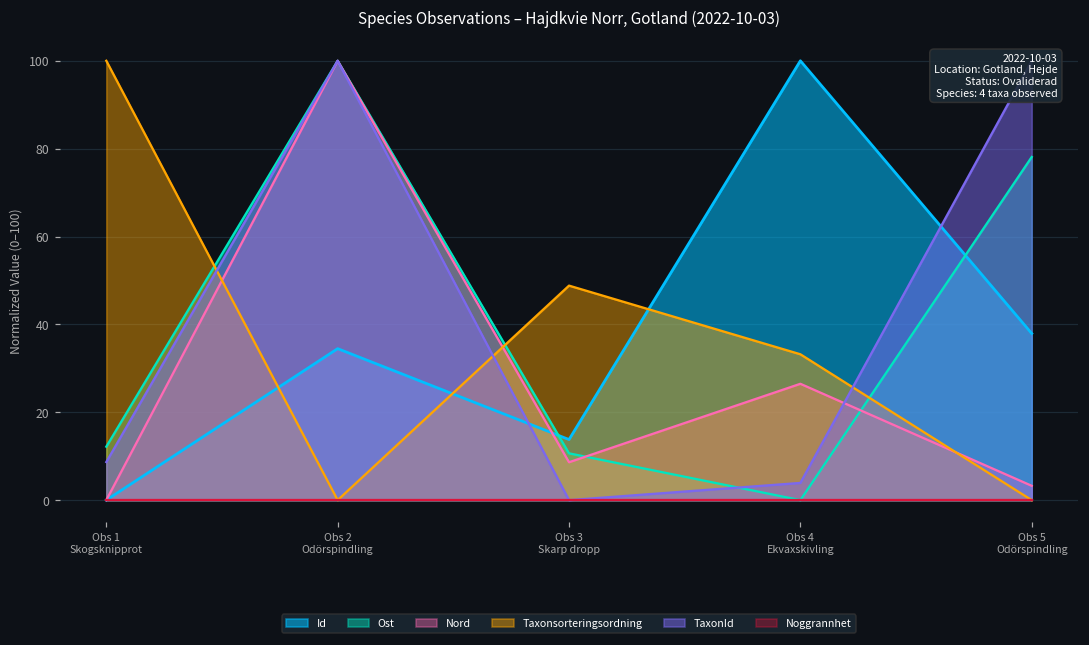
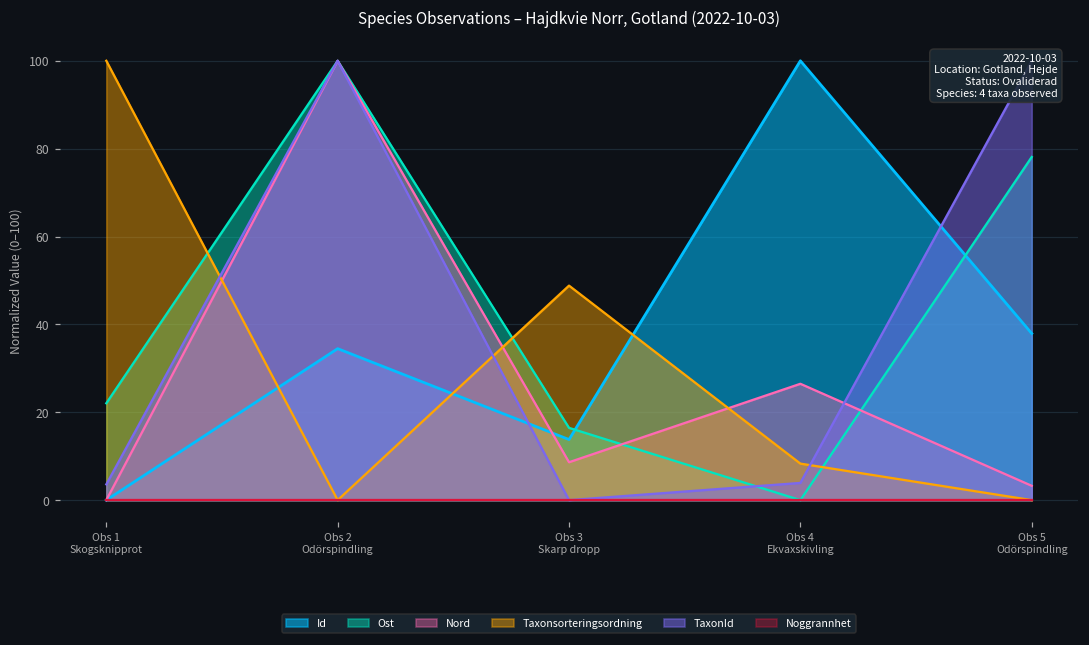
  {
    "Id": {
      "Obs 2 Odörspindling": 34,
      "Obs 3 Skarp dropp": 14,
      "Obs 4 Ekvaxskivling": 100,
      "Obs 5 Odörspindling": 38
    },
    "Ost": {
-     "Obs 1 Skogsknipprot": 12,
-     "Obs 3 Skarp dropp": 11,
+     "Obs 1 Skogsknipprot": 22,
+     "Obs 3 Skarp dropp": 16,
      "Obs 5 Odörspindling": 78
    },
    "Nord": {
      "Obs 3 Skarp dropp": 9,
      "Obs 4 Ekvaxskivling": 26,
      "Obs 5 Odörspindling": 3
    },
    "Taxonsorteringsordning": {
      "Obs 1 Skogsknipprot": 100,
      "Obs 3 Skarp dropp": 49,
-     "Obs 4 Ekvaxskivling": 33
+     "Obs 4 Ekvaxskivling": 8
    },
    "TaxonId": {
-     "Obs 1 Skogsknipprot": 9,
+     "Obs 1 Skogsknipprot": 4,
      "Obs 4 Ekvaxskivling": 4
    }
  }
